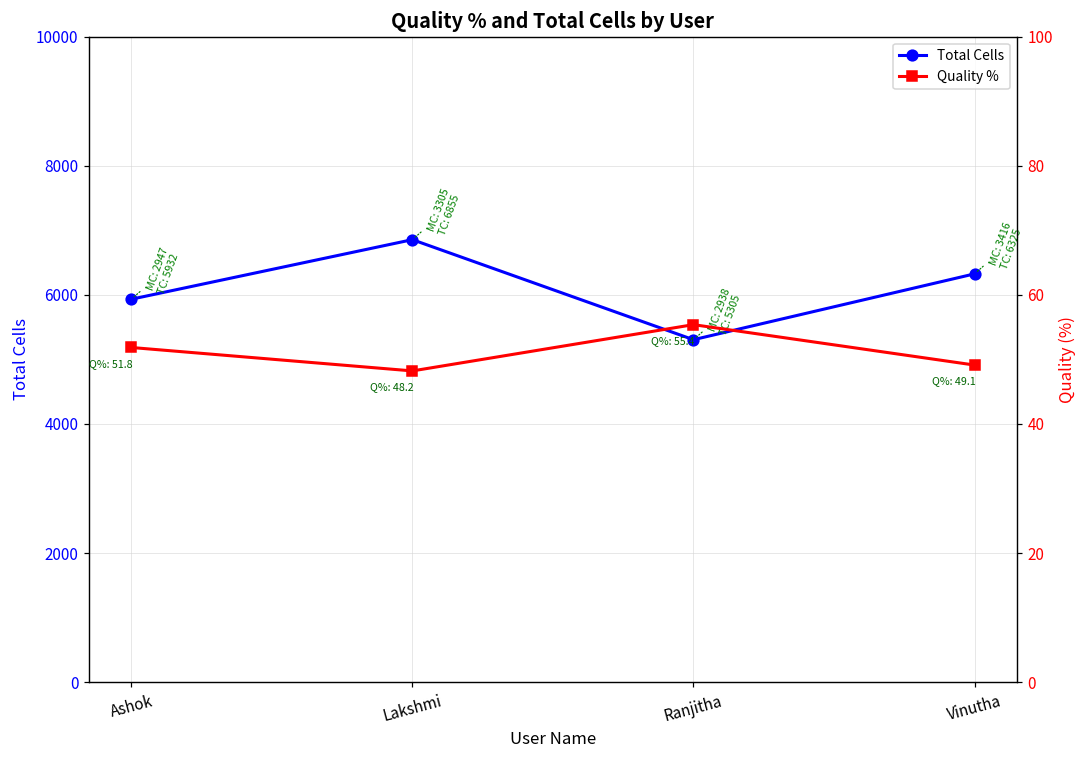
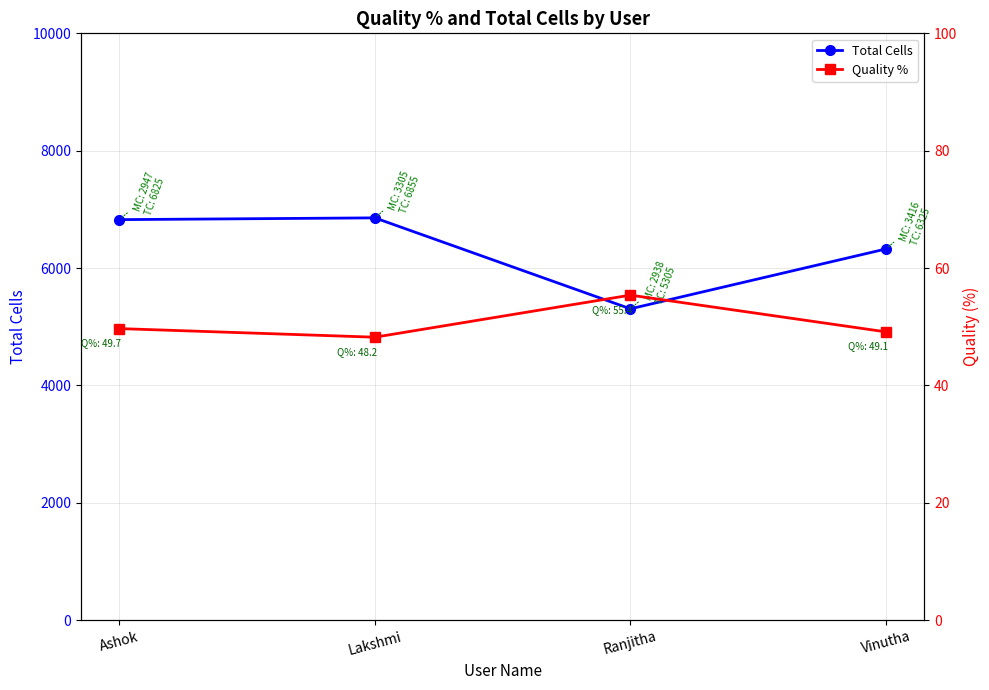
  {
    "Total Cells": {
-     "Ashok": 5932,
+     "Ashok": 6825,
      "Lakshmi": 6855,
      "Ranjitha": 5305,
      "Vinutha": 6325
    },
    "Quality %": {
-     "Ashok": 51.8,
+     "Ashok": 49.7,
      "Lakshmi": 48.2,
      "Vinutha": 49.1
    }
  }
